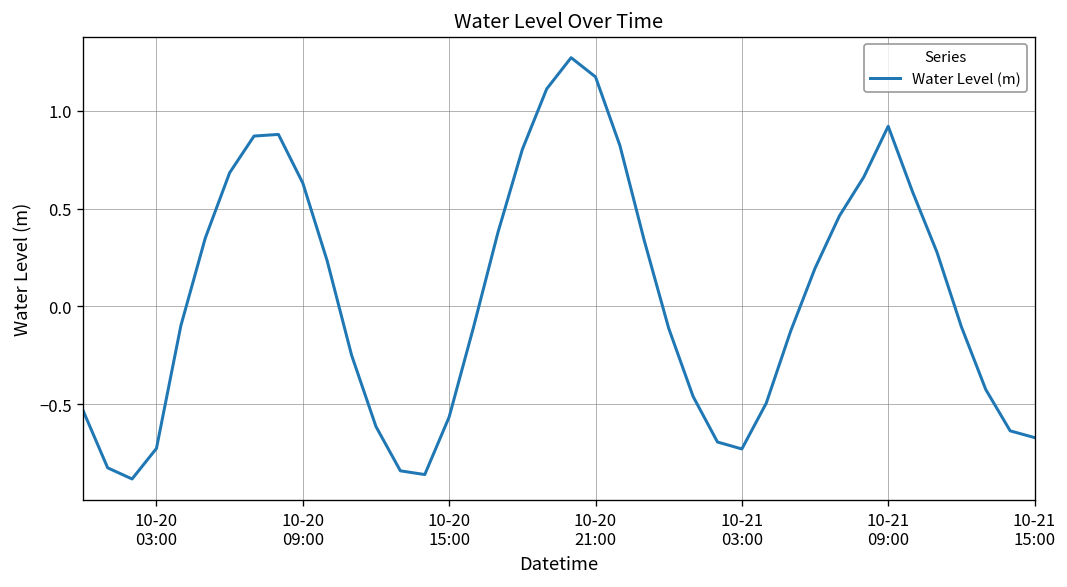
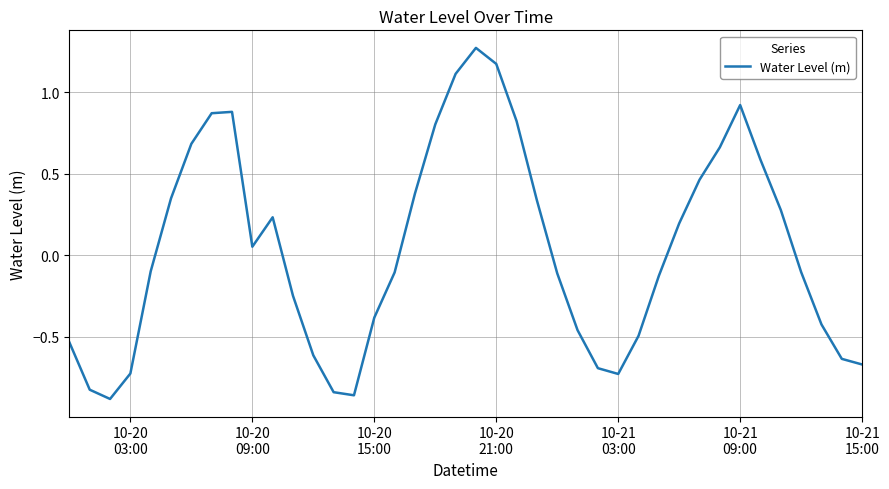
  {
    "10-20 03:00": -0.73,
-   "10-20 09:00": 0.63,
-   "10-20 15:00": -0.57,
+   "10-20 09:00": 0.05,
+   "10-20 15:00": -0.38,
    "10-20 21:00": 1.17,
    "10-21 03:00": -0.73,
    "10-21 09:00": 0.92,
    "10-21 15:00": -0.67
  }
